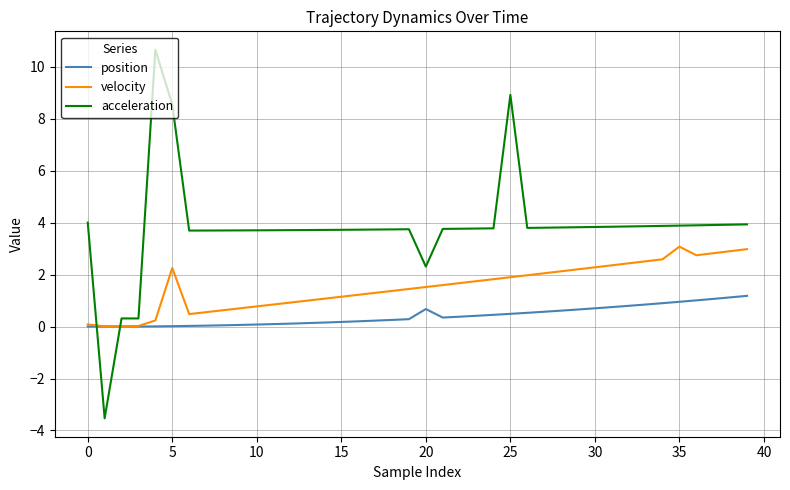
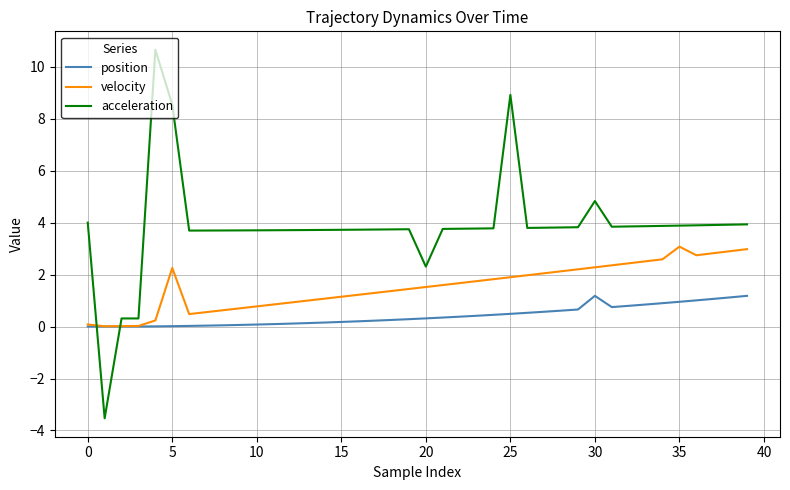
  {
    "position": {
      "5": 0.0,
      "10": 0.1,
      "15": 0.2,
-     "20": 0.7,
+     "20": 0.3,
      "25": 0.5,
-     "30": 0.7,
+     "30": 1.2,
      "35": 1.0
    },
    "velocity": {
      "5": 2.3,
      "10": 0.8,
      "15": 1.1,
      "20": 1.5,
      "25": 1.9,
      "30": 2.3,
      "35": 3.1
    },
    "acceleration": {
      "0": 4.0,
      "10": 3.7,
      "15": 3.7,
      "20": 2.3,
      "25": 8.9,
-     "30": 3.8,
+     "30": 4.8,
      "35": 3.9
    }
  }
